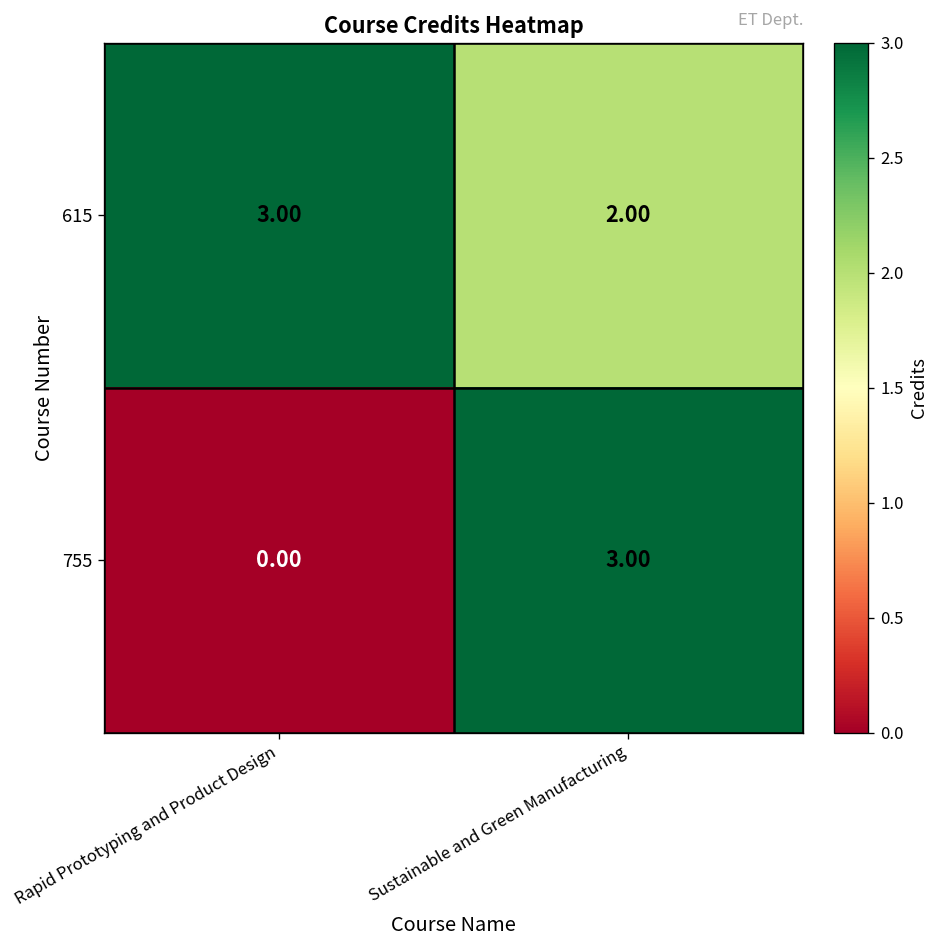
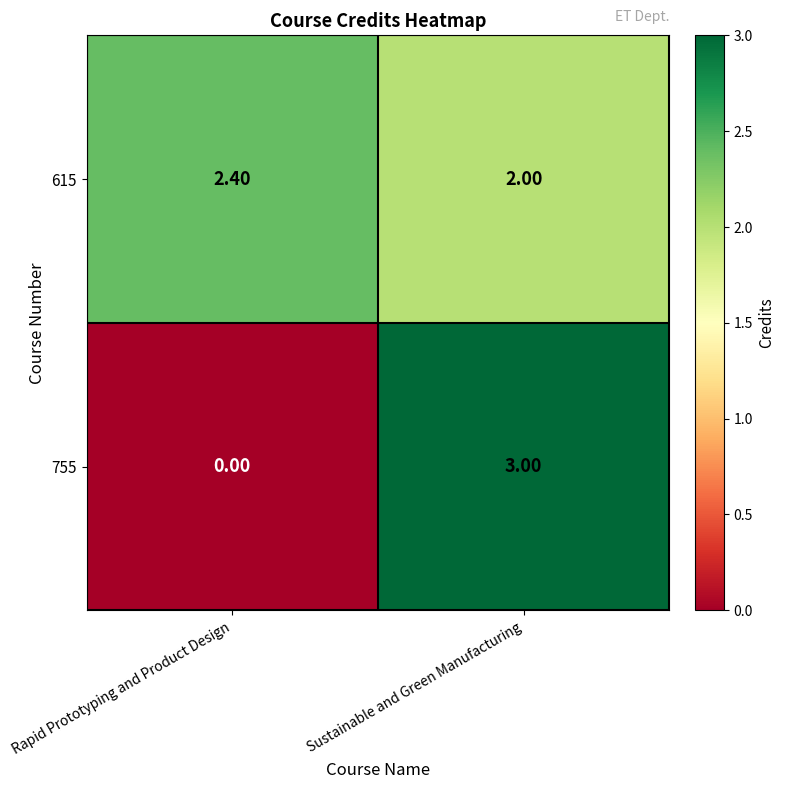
  {
    "615": {
-     "Rapid Prototyping and Product Design": 3.00,
+     "Rapid Prototyping and Product Design": 2.40,
      "Sustainable and Green Manufacturing": 2.00
    },
    "755": {
      "Rapid Prototyping and Product Design": 0.00,
      "Sustainable and Green Manufacturing": 3.00
    }
  }
